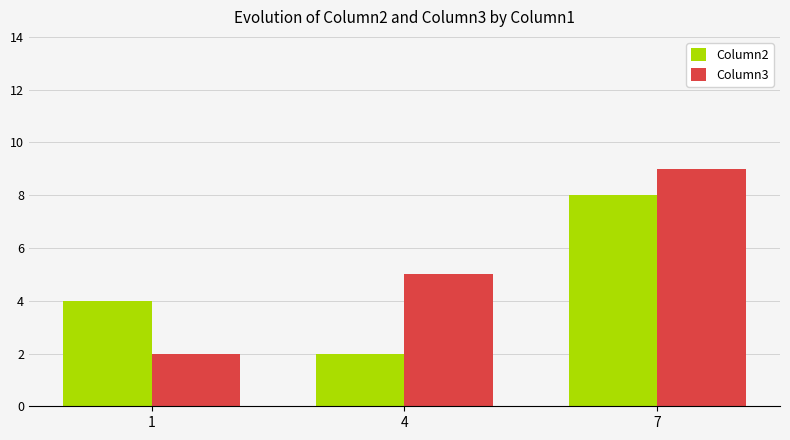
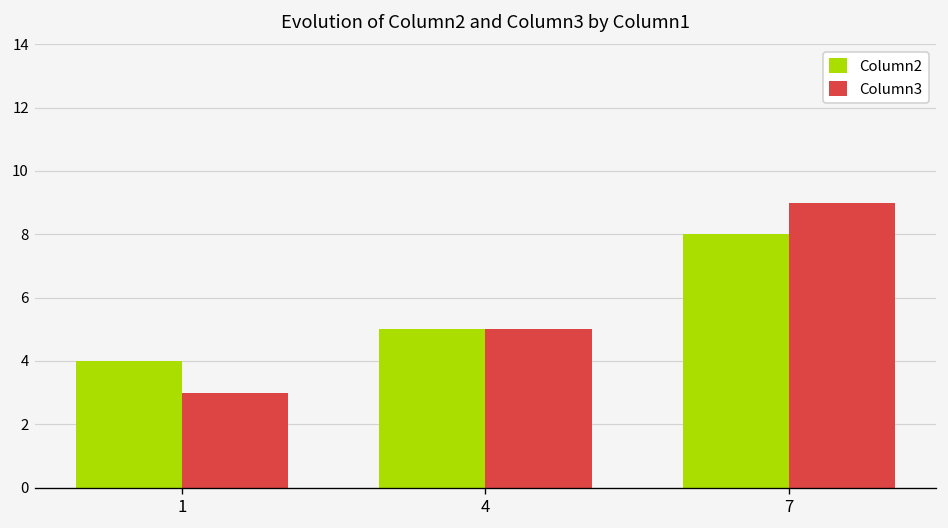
  {
    "Column2": {
      "1": 4,
-     "4": 2,
+     "4": 5,
      "7": 8
    },
    "Column3": {
-     "1": 2,
+     "1": 3,
      "4": 5,
      "7": 9
    }
  }
